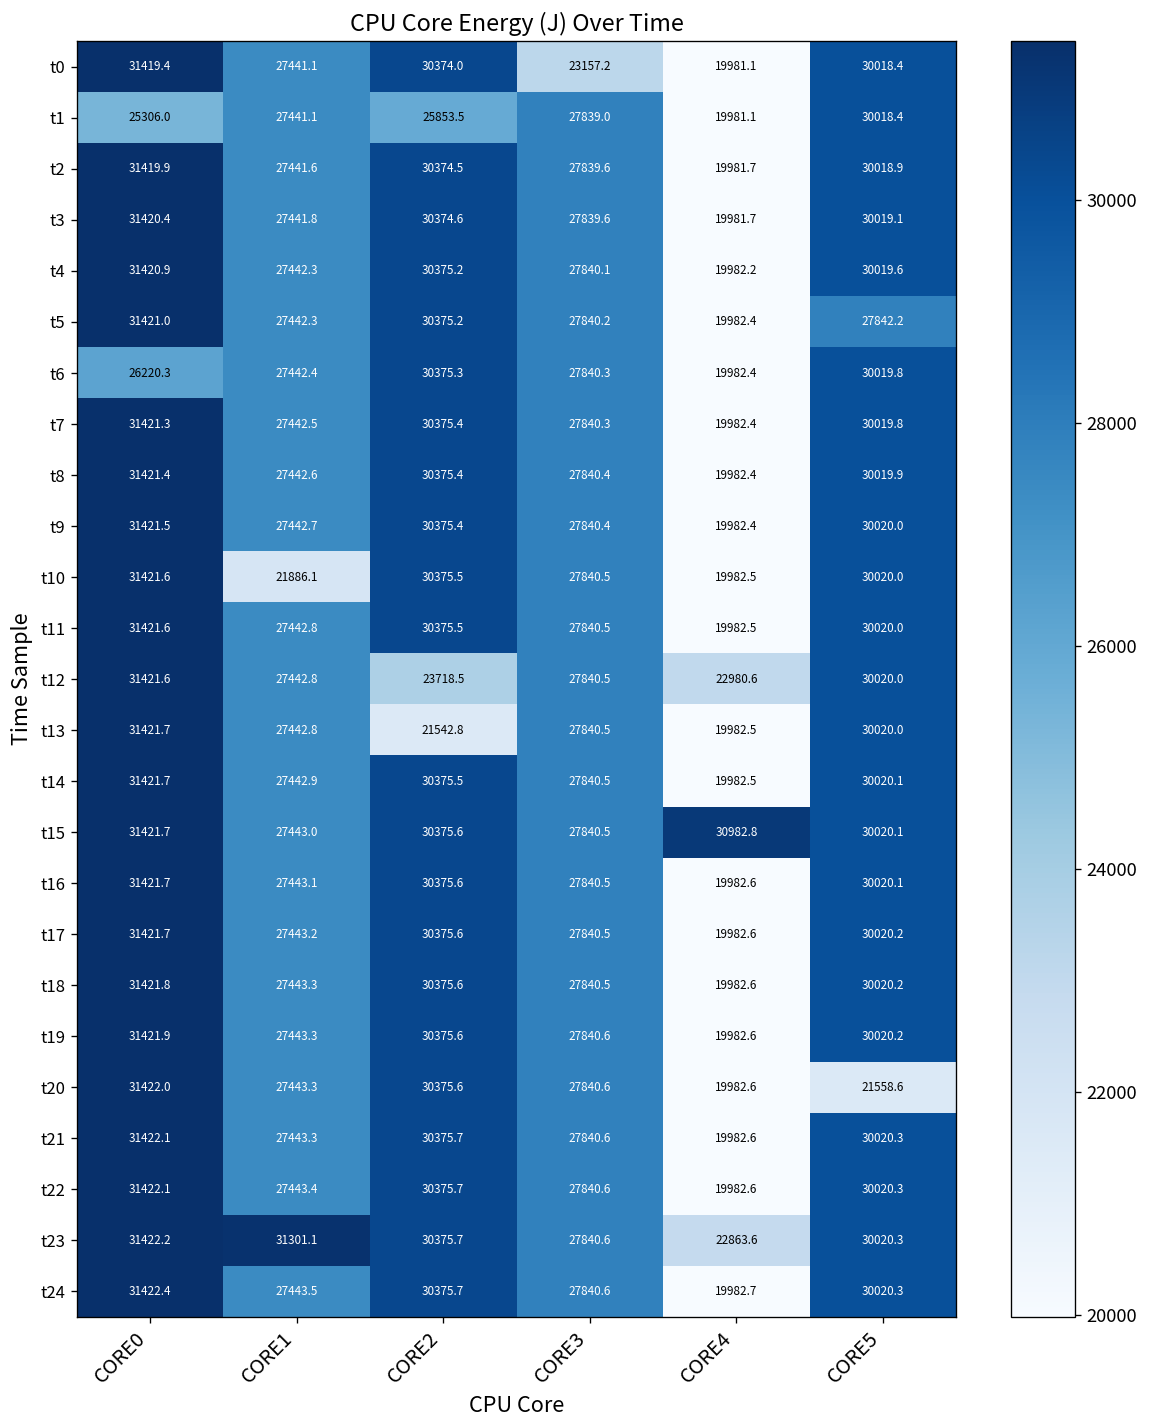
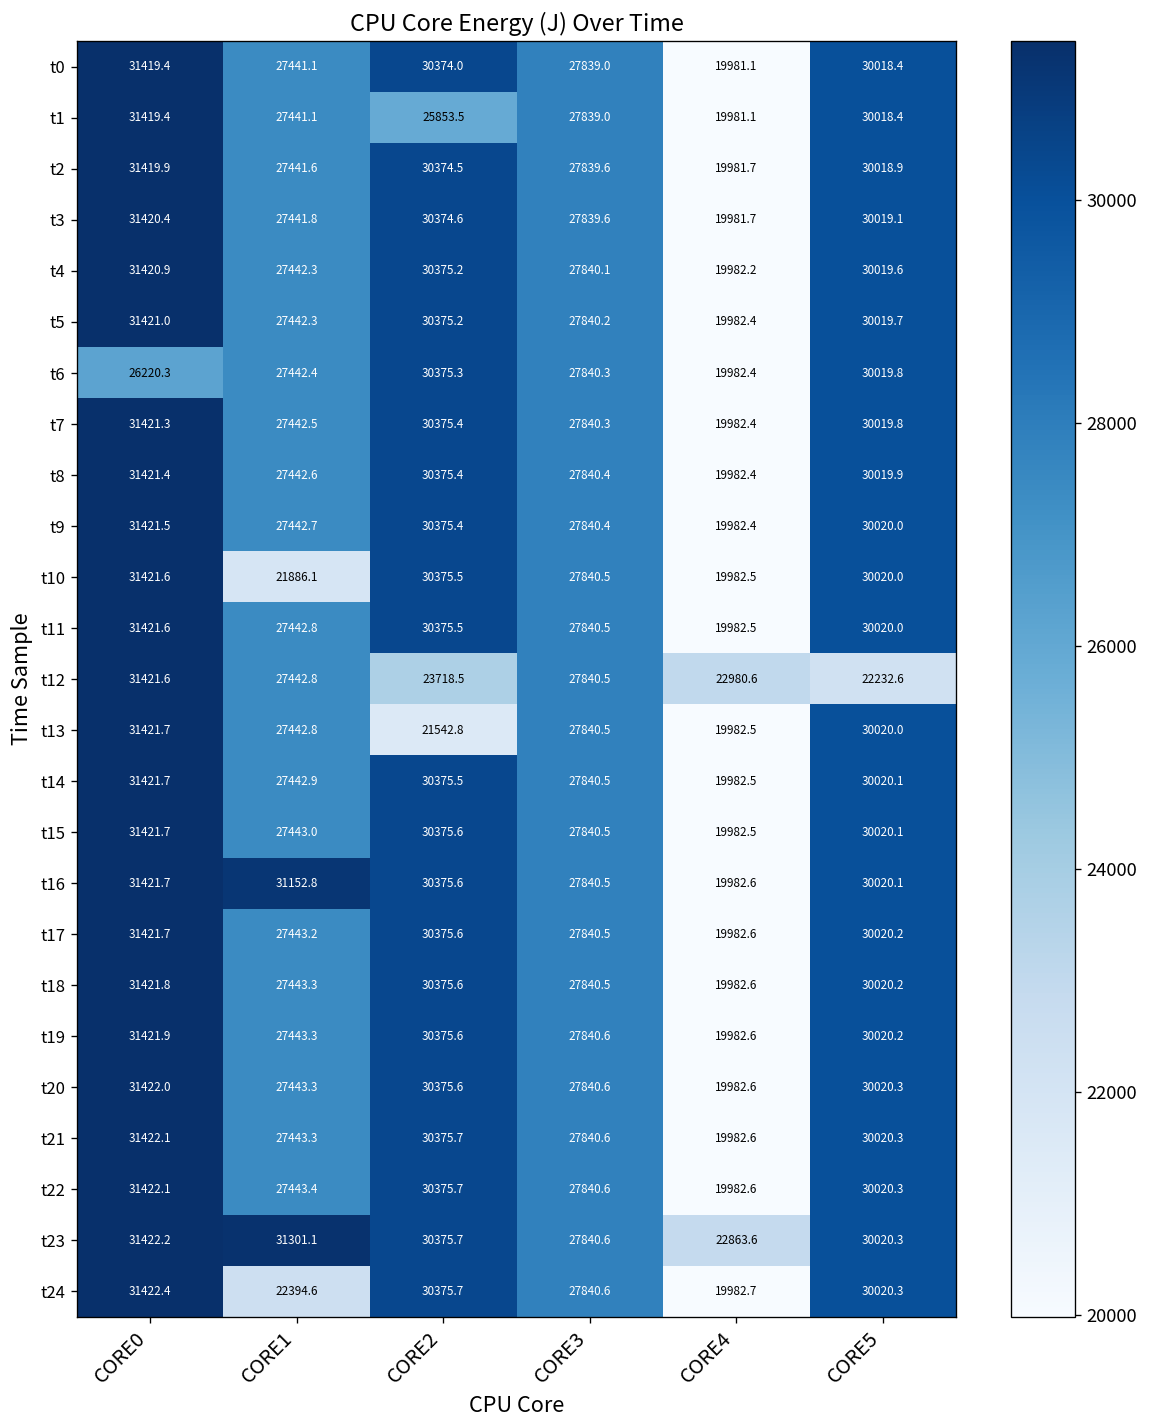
  {
    "t0": {
      "CORE0": 31419.4,
      "CORE1": 27441.1,
      "CORE2": 30374.0,
-     "CORE3": 23157.2,
+     "CORE3": 27839.0,
      "CORE4": 19981.1,
      "CORE5": 30018.4
    },
    "t1": {
-     "CORE0": 25306.0,
+     "CORE0": 31419.4,
      "CORE1": 27441.1,
      "CORE2": 25853.5,
      "CORE3": 27839.0,
      "CORE4": 19981.1,
      "CORE5": 30018.4
    },
    "t2": {
      "CORE0": 31419.9,
      "CORE1": 27441.6,
      "CORE2": 30374.5,
      "CORE3": 27839.6,
      "CORE4": 19981.7,
      "CORE5": 30018.9
    },
    "t3": {
      "CORE0": 31420.4,
      "CORE1": 27441.8,
      "CORE2": 30374.6,
      "CORE3": 27839.6,
      "CORE4": 19981.7,
      "CORE5": 30019.1
    },
    "t4": {
      "CORE0": 31420.9,
      "CORE1": 27442.3,
      "CORE2": 30375.2,
      "CORE3": 27840.1,
      "CORE4": 19982.2,
      "CORE5": 30019.6
    },
    "t5": {
      "CORE0": 31421.0,
      "CORE1": 27442.3,
      "CORE2": 30375.2,
      "CORE3": 27840.2,
      "CORE4": 19982.4,
-     "CORE5": 27842.2
+     "CORE5": 30019.7
    },
    "t6": {
      "CORE0": 26220.3,
      "CORE1": 27442.4,
      "CORE2": 30375.3,
      "CORE3": 27840.3,
      "CORE4": 19982.4,
      "CORE5": 30019.8
    },
    "t7": {
      "CORE0": 31421.3,
      "CORE1": 27442.5,
      "CORE2": 30375.4,
      "CORE3": 27840.3,
      "CORE4": 19982.4,
      "CORE5": 30019.8
    },
    "t8": {
      "CORE0": 31421.4,
      "CORE1": 27442.6,
      "CORE2": 30375.4,
      "CORE3": 27840.4,
      "CORE4": 19982.4,
      "CORE5": 30019.9
    },
    "t9": {
      "CORE0": 31421.5,
      "CORE1": 27442.7,
      "CORE2": 30375.4,
      "CORE3": 27840.4,
      "CORE4": 19982.4,
      "CORE5": 30020.0
    },
    "t10": {
      "CORE0": 31421.6,
      "CORE1": 21886.1,
      "CORE2": 30375.5,
      "CORE3": 27840.5,
      "CORE4": 19982.5,
      "CORE5": 30020.0
    },
    "t11": {
      "CORE0": 31421.6,
      "CORE1": 27442.8,
      "CORE2": 30375.5,
      "CORE3": 27840.5,
      "CORE4": 19982.5,
      "CORE5": 30020.0
    },
    "t12": {
      "CORE0": 31421.6,
      "CORE1": 27442.8,
      "CORE2": 23718.5,
      "CORE3": 27840.5,
      "CORE4": 22980.6,
-     "CORE5": 30020.0
+     "CORE5": 22232.6
    },
    "t13": {
      "CORE0": 31421.7,
      "CORE1": 27442.8,
      "CORE2": 21542.8,
      "CORE3": 27840.5,
      "CORE4": 19982.5,
      "CORE5": 30020.0
    },
    "t14": {
      "CORE0": 31421.7,
      "CORE1": 27442.9,
      "CORE2": 30375.5,
      "CORE3": 27840.5,
      "CORE4": 19982.5,
      "CORE5": 30020.1
    },
    "t15": {
      "CORE0": 31421.7,
      "CORE1": 27443.0,
      "CORE2": 30375.6,
      "CORE3": 27840.5,
-     "CORE4": 30982.8,
+     "CORE4": 19982.5,
      "CORE5": 30020.1
    },
    "t16": {
      "CORE0": 31421.7,
-     "CORE1": 27443.1,
+     "CORE1": 31152.8,
      "CORE2": 30375.6,
      "CORE3": 27840.5,
      "CORE4": 19982.6,
      "CORE5": 30020.1
    },
    "t17": {
      "CORE0": 31421.7,
      "CORE1": 27443.2,
      "CORE2": 30375.6,
      "CORE3": 27840.5,
      "CORE4": 19982.6,
      "CORE5": 30020.2
    },
    "t18": {
      "CORE0": 31421.8,
      "CORE1": 27443.3,
      "CORE2": 30375.6,
      "CORE3": 27840.5,
      "CORE4": 19982.6,
      "CORE5": 30020.2
    },
    "t19": {
      "CORE0": 31421.9,
      "CORE1": 27443.3,
      "CORE2": 30375.6,
      "CORE3": 27840.6,
      "CORE4": 19982.6,
      "CORE5": 30020.2
    },
    "t20": {
      "CORE0": 31422.0,
      "CORE1": 27443.3,
      "CORE2": 30375.6,
      "CORE3": 27840.6,
      "CORE4": 19982.6,
-     "CORE5": 21558.6
+     "CORE5": 30020.3
    },
    "t21": {
      "CORE0": 31422.1,
      "CORE1": 27443.3,
      "CORE2": 30375.7,
      "CORE3": 27840.6,
      "CORE4": 19982.6,
      "CORE5": 30020.3
    },
    "t22": {
      "CORE0": 31422.1,
      "CORE1": 27443.4,
      "CORE2": 30375.7,
      "CORE3": 27840.6,
      "CORE4": 19982.6,
      "CORE5": 30020.3
    },
    "t23": {
      "CORE0": 31422.2,
      "CORE1": 31301.1,
      "CORE2": 30375.7,
      "CORE3": 27840.6,
      "CORE4": 22863.6,
      "CORE5": 30020.3
    },
    "t24": {
      "CORE0": 31422.4,
-     "CORE1": 27443.5,
+     "CORE1": 22394.6,
      "CORE2": 30375.7,
      "CORE3": 27840.6,
      "CORE4": 19982.7,
      "CORE5": 30020.3
    }
  }
